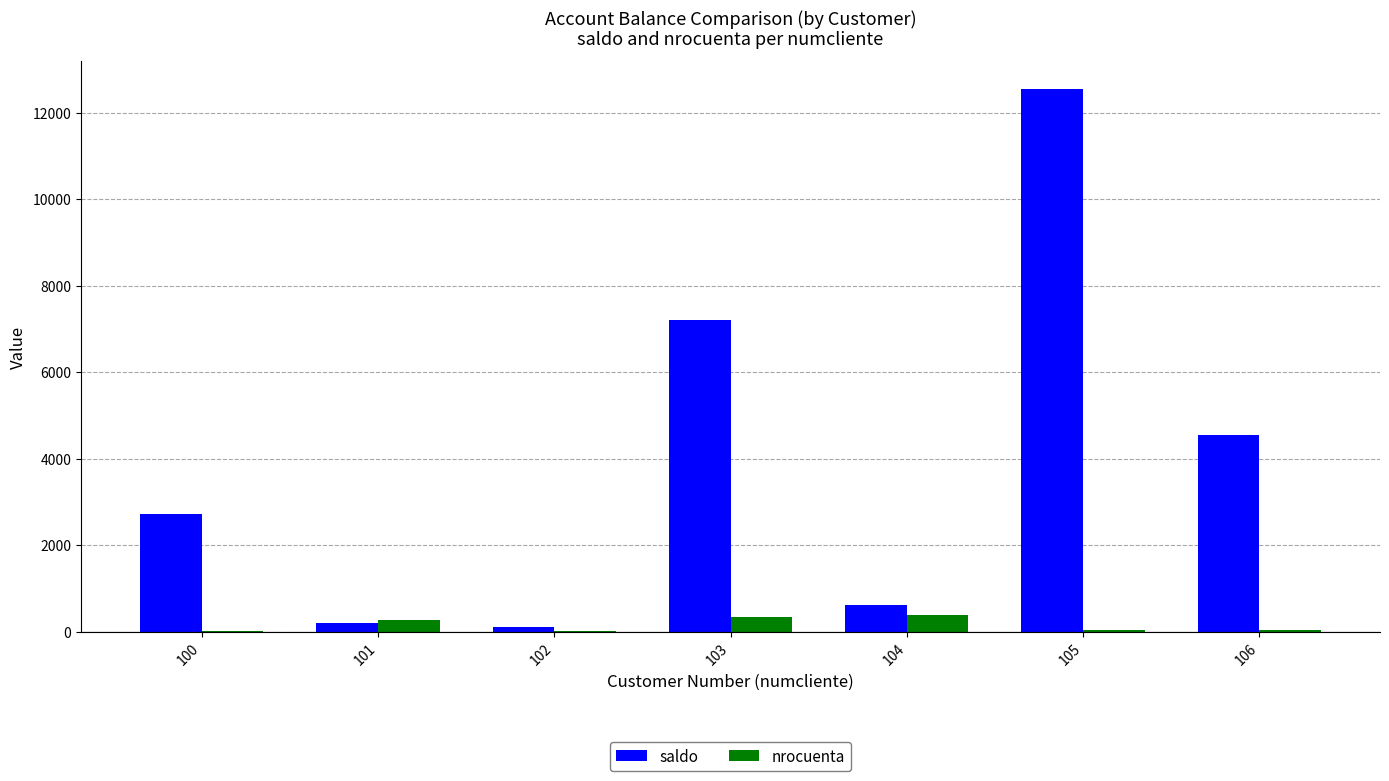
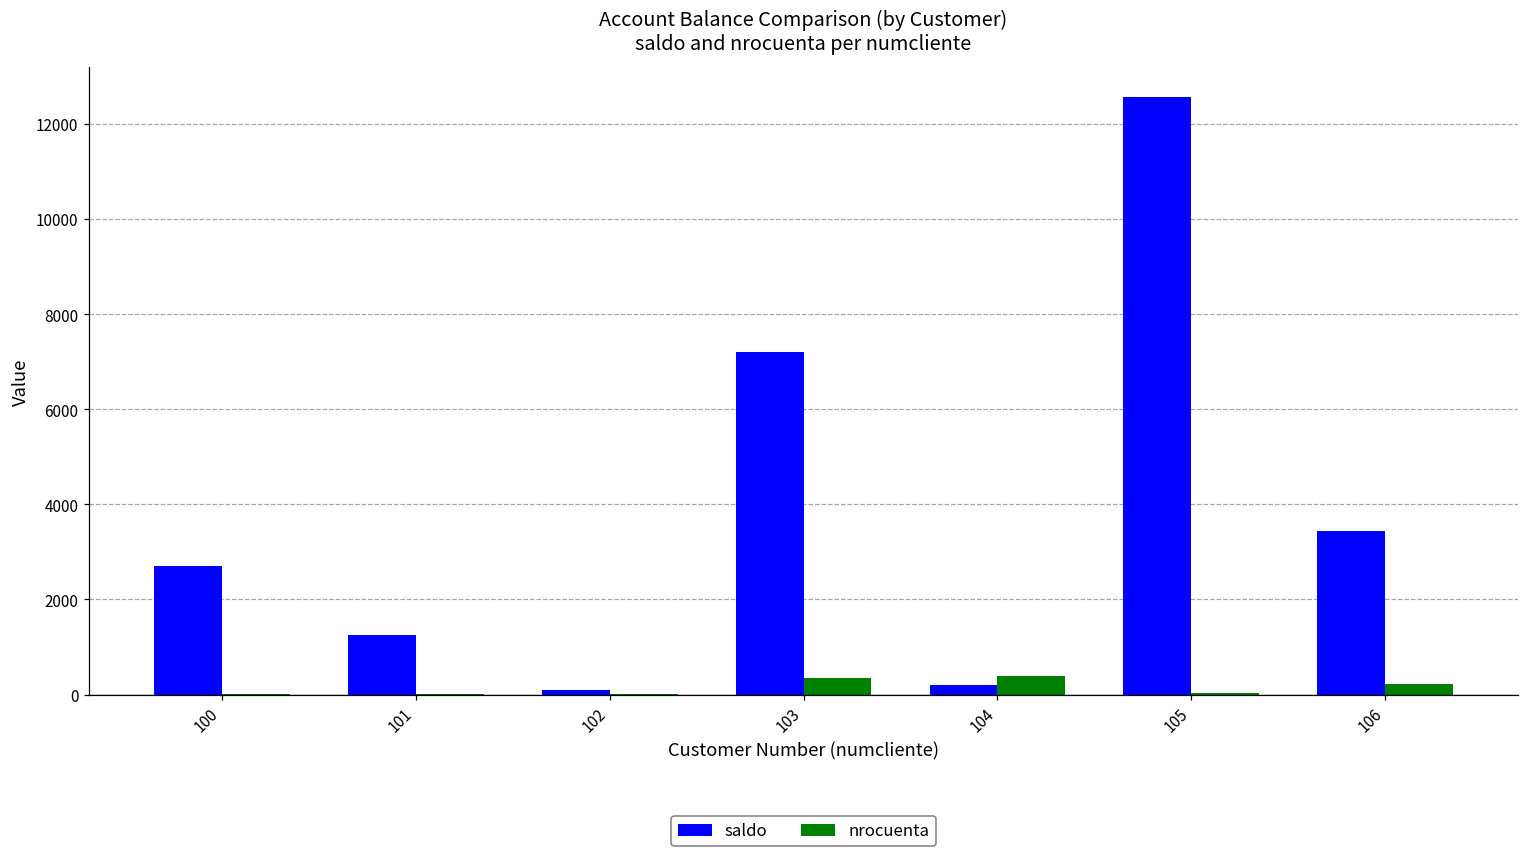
  {
    "saldo": {
      "100": 2700,
-     "101": 200,
+     "101": 1300,
      "102": 100,
      "103": 7200,
-     "104": 600,
+     "104": 200,
      "105": 12600,
-     "106": 4500
+     "106": 3400
    },
    "nrocuenta": {
-     "101": 300,
+     "101": 0,
      "103": 300,
      "104": 400,
-     "106": 0
+     "106": 200
    }
  }
